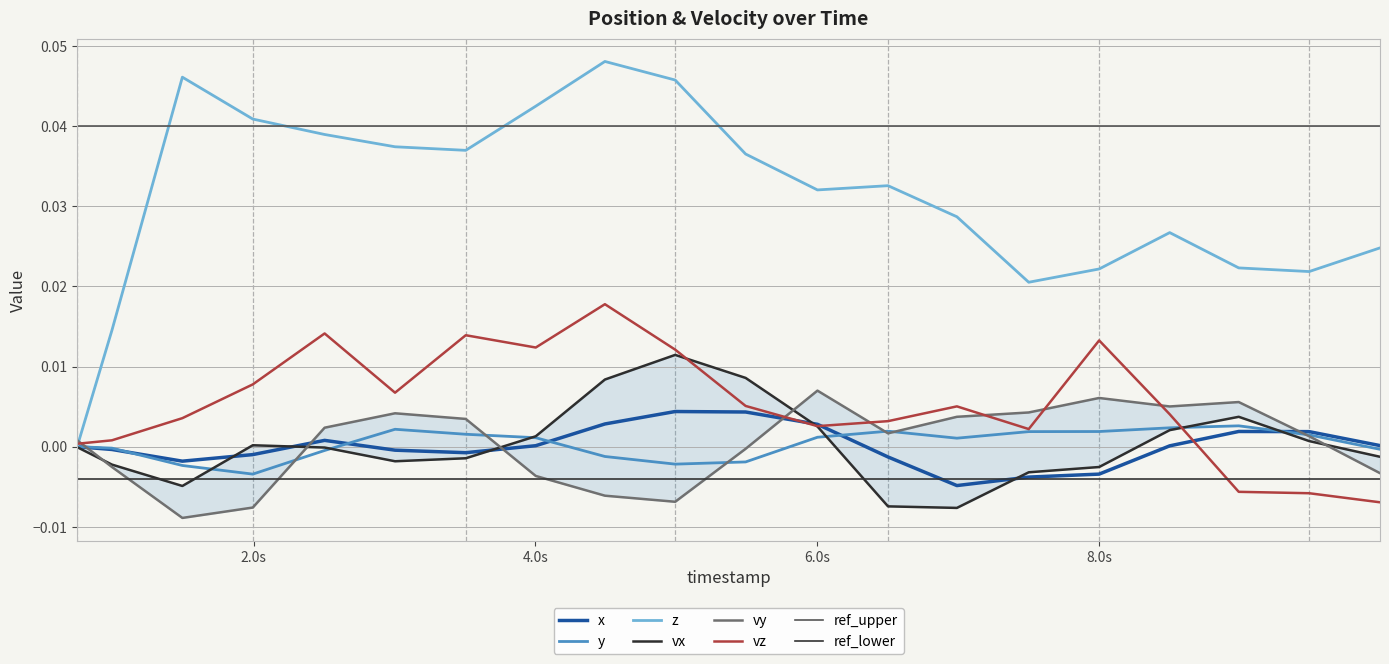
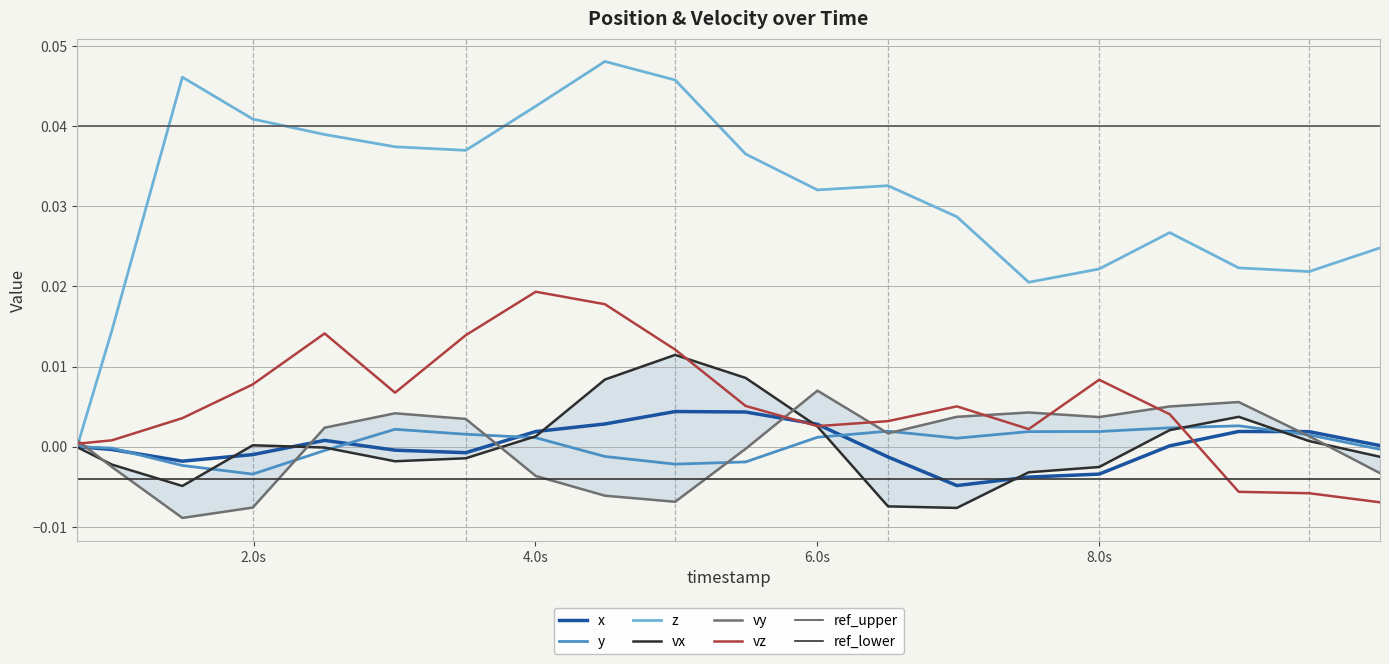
  {
    "x": {
-     "4.0s": 0.000,
+     "4.0s": 0.002,
      "8.0s": -0.003
    },
    "vx": {
      "8.0s": -0.003
    },
    "vy": {
      "4.0s": -0.004,
-     "8.0s": 0.006
+     "8.0s": 0.004
    },
    "vz": {
-     "4.0s": 0.012,
-     "8.0s": 0.013
+     "4.0s": 0.019,
+     "8.0s": 0.008
    }
  }
